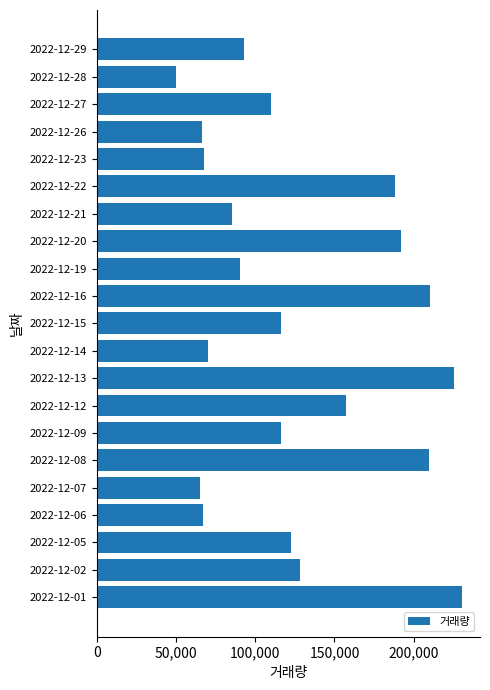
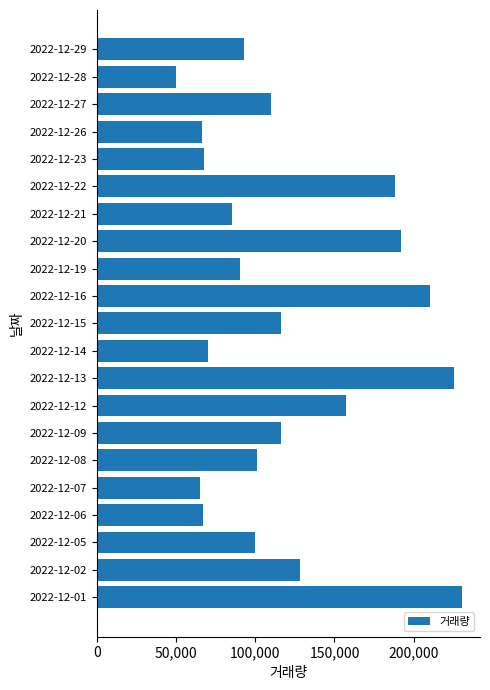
  {
    "2022-12-29": "93,000",
    "2022-12-28": "50,000",
    "2022-12-27": "110,000",
    "2022-12-26": "67,000",
    "2022-12-23": "68,000",
    "2022-12-22": "188,000",
    "2022-12-21": "86,000",
    "2022-12-20": "192,000",
    "2022-12-19": "90,000",
    "2022-12-16": "211,000",
    "2022-12-15": "116,000",
    "2022-12-14": "70,000",
    "2022-12-13": "225,000",
    "2022-12-12": "157,000",
    "2022-12-09": "116,000",
-   "2022-12-08": "209,000",
+   "2022-12-08": "101,000",
    "2022-12-07": "65,000",
    "2022-12-06": "67,000",
-   "2022-12-05": "123,000",
+   "2022-12-05": "100,000",
    "2022-12-02": "128,000",
    "2022-12-01": "230,000"
  }
